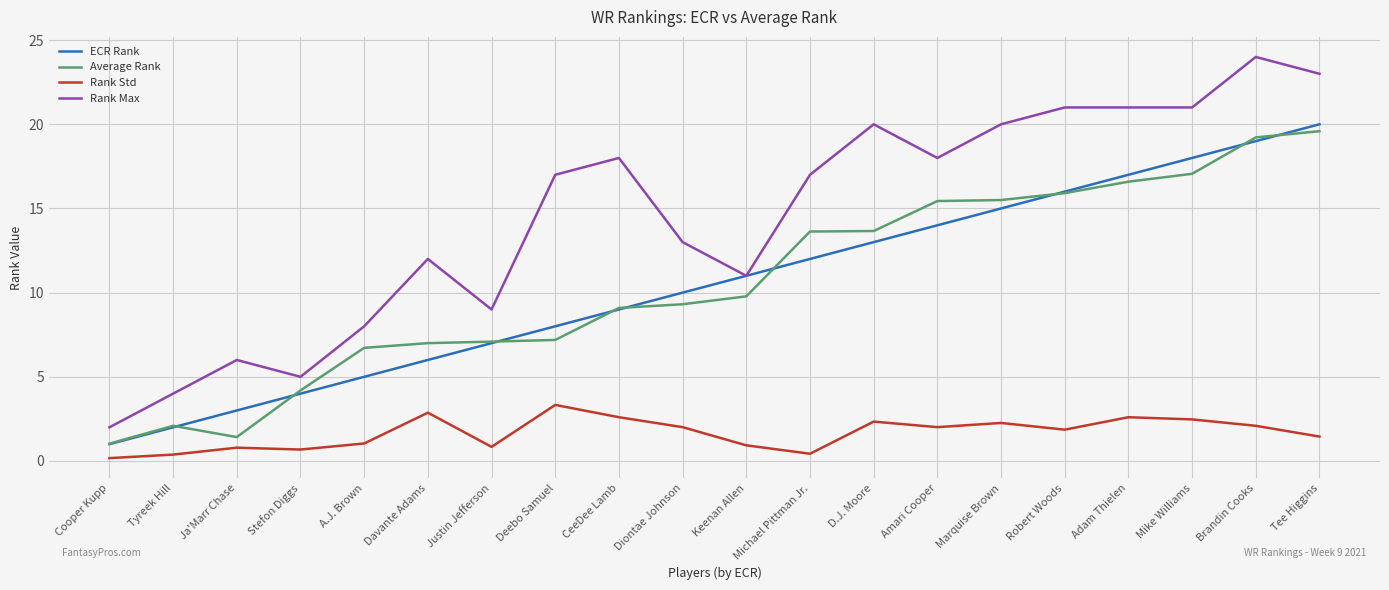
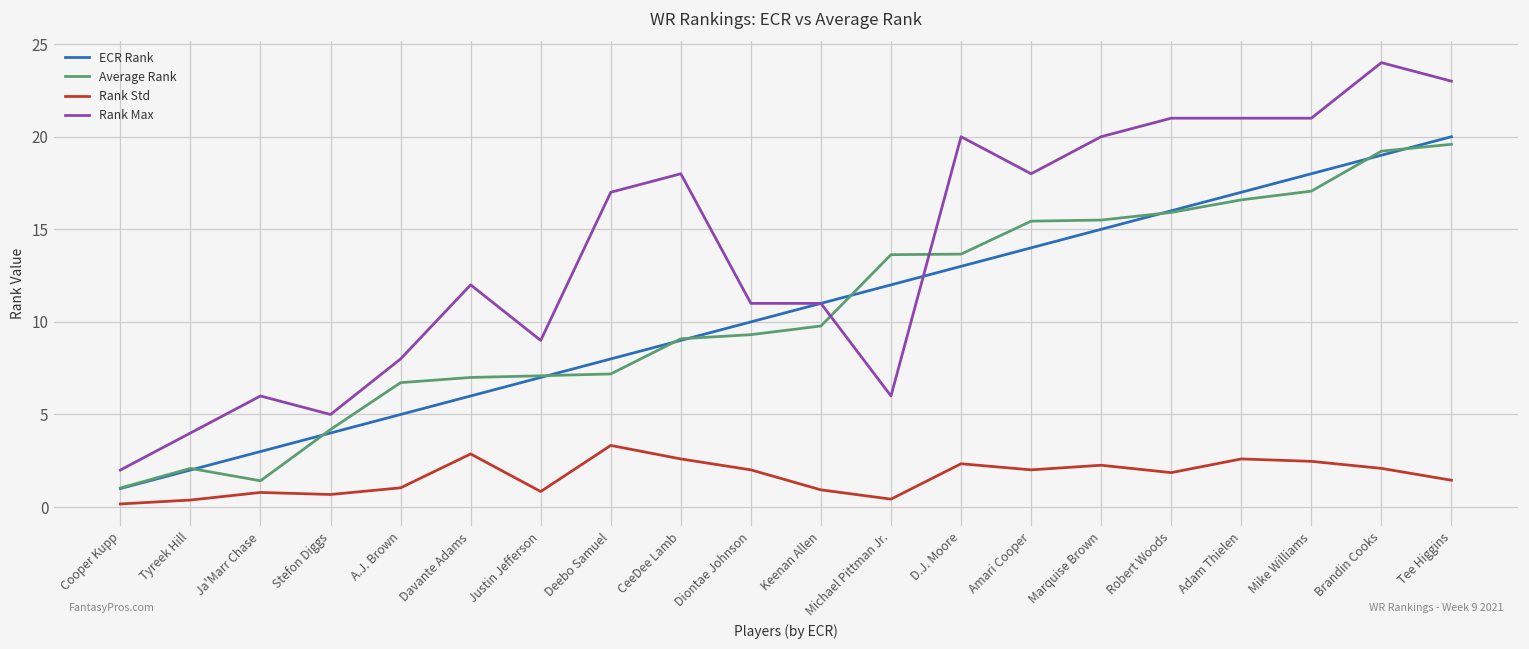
  {
    "ECR Rank": {
      "Ja'Marr Chase": 3,
      "Stefon Diggs": 4,
      "A.J. Brown": 5,
      "Davante Adams": 6,
      "Deebo Samuel": 8,
      "Diontae Johnson": 10,
      "Michael Pittman Jr.": 12,
      "D.J. Moore": 13,
      "Amari Cooper": 14,
      "Marquise Brown": 15,
      "Adam Thielen": 17,
      "Mike Williams": 18,
      "Brandin Cooks": 19,
      "Tee Higgins": 20
    },
    "Average Rank": {
      "Ja'Marr Chase": 1.4,
      "Stefon Diggs": 4.2,
      "A.J. Brown": 6.7,
      "Davante Adams": 7,
      "Deebo Samuel": 7.2,
      "Diontae Johnson": 9.3,
      "Keenan Allen": 9.8,
      "Michael Pittman Jr.": 13.6,
      "D.J. Moore": 13.7,
      "Amari Cooper": 15.4,
      "Marquise Brown": 15.5,
      "Adam Thielen": 16.6,
      "Mike Williams": 17,
      "Brandin Cooks": 19.2,
      "Tee Higgins": 19.6
    },
    "Rank Std": {
      "Cooper Kupp": 0.2,
      "Tyreek Hill": 0.4,
      "Ja'Marr Chase": 0.8,
      "Stefon Diggs": 0.7,
      "A.J. Brown": 1,
      "Davante Adams": 3,
      "Justin Jefferson": 0.8,
      "Deebo Samuel": 3.3,
      "CeeDee Lamb": 2.6,
      "Diontae Johnson": 2,
      "Keenan Allen": 1,
      "Michael Pittman Jr.": 0.4,
      "D.J. Moore": 2.3,
      "Amari Cooper": 2,
      "Marquise Brown": 2.3,
      "Robert Woods": 2,
      "Adam Thielen": 2.6,
      "Mike Williams": 2.5,
      "Brandin Cooks": 2,
      "Tee Higgins": 1.5
    },
    "Rank Max": {
      "Cooper Kupp": 2,
      "Tyreek Hill": 4,
      "Ja'Marr Chase": 6,
      "Stefon Diggs": 5,
      "A.J. Brown": 8,
      "Davante Adams": 12,
      "Justin Jefferson": 9,
      "Deebo Samuel": 17,
      "CeeDee Lamb": 18,
-     "Diontae Johnson": 13,
-     "Michael Pittman Jr.": 17,
+     "Diontae Johnson": 11,
+     "Michael Pittman Jr.": 6,
      "D.J. Moore": 20,
      "Amari Cooper": 18,
      "Marquise Brown": 20,
      "Robert Woods": 21,
      "Adam Thielen": 21,
      "Mike Williams": 21,
      "Brandin Cooks": 24,
      "Tee Higgins": 23
    }
  }
